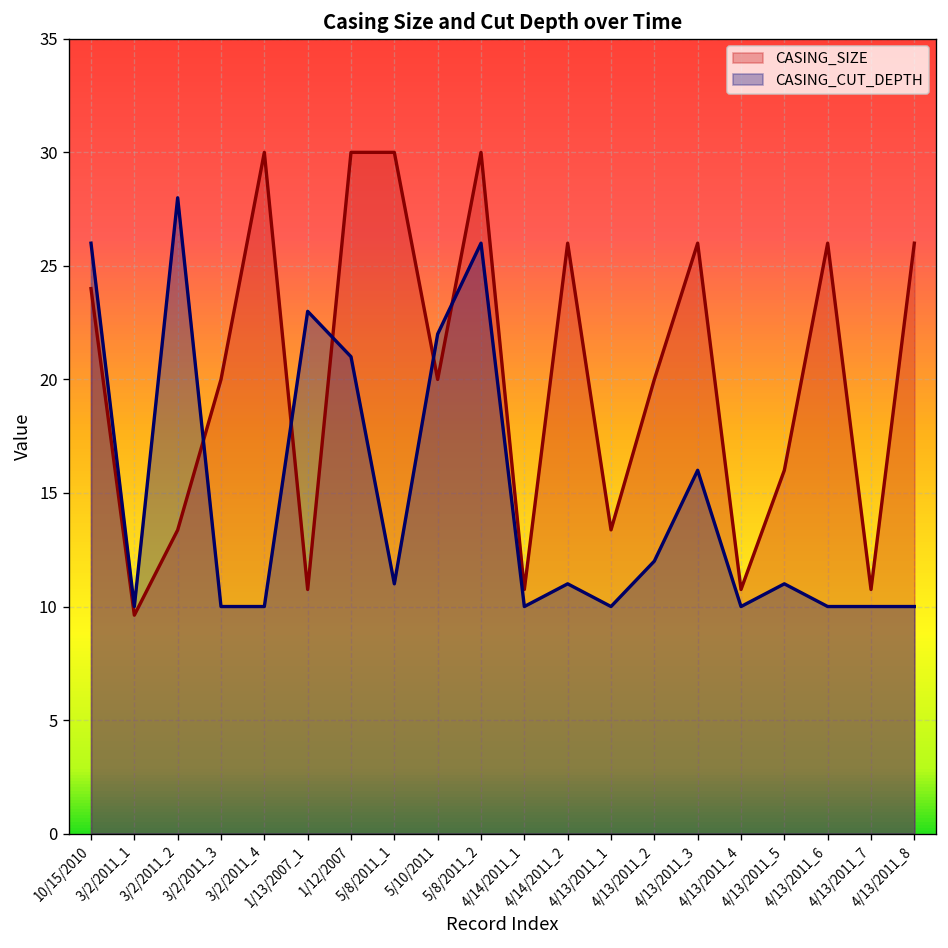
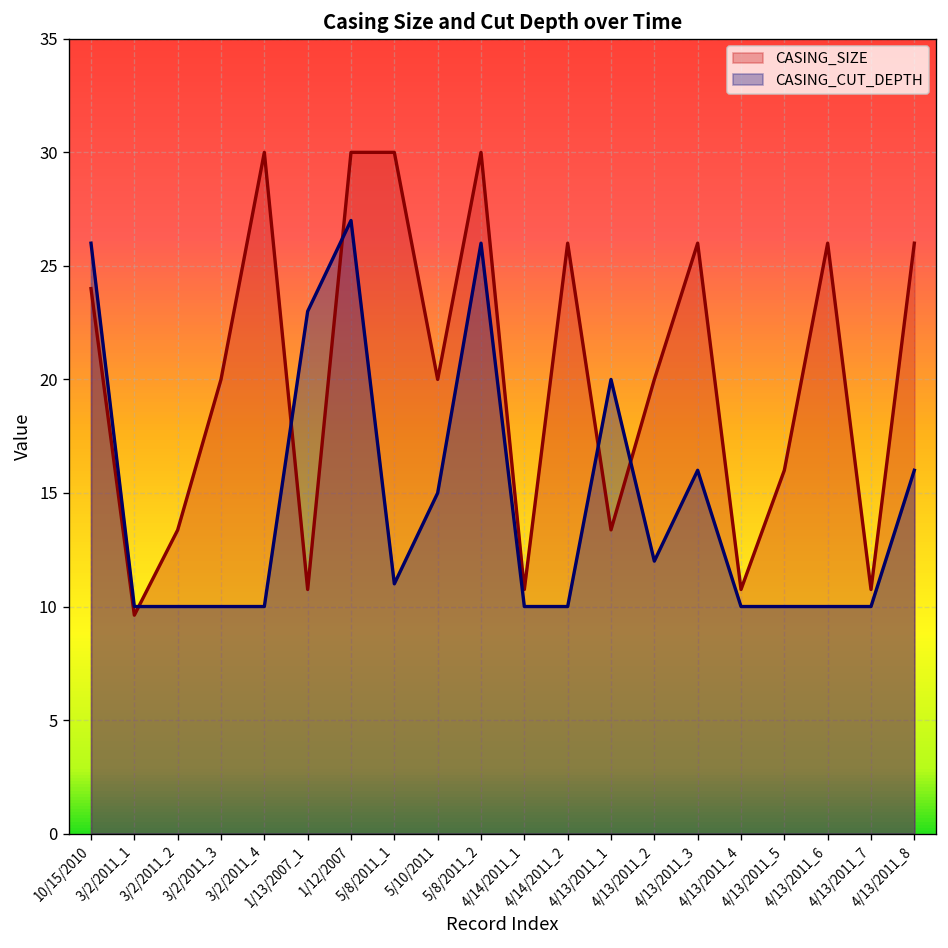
  {
    "CASING_SIZE": {
      "10/15/2010": 24,
      "3/2/2011_1": 9.6,
      "3/2/2011_2": 13.4,
      "3/2/2011_3": 20,
      "3/2/2011_4": 30,
      "1/13/2007_1": 10.8,
      "1/12/2007": 30,
      "5/8/2011_1": 30,
      "5/10/2011": 20,
      "5/8/2011_2": 30,
      "4/14/2011_1": 10.8,
      "4/14/2011_2": 26,
      "4/13/2011_1": 13.4,
      "4/13/2011_2": 20,
      "4/13/2011_3": 26,
      "4/13/2011_4": 10.8,
      "4/13/2011_5": 16,
      "4/13/2011_6": 26,
      "4/13/2011_7": 10.8,
      "4/13/2011_8": 26
    },
    "CASING_CUT_DEPTH": {
      "10/15/2010": 26,
      "3/2/2011_1": 10,
-     "3/2/2011_2": 28,
+     "3/2/2011_2": 10,
      "3/2/2011_3": 10,
      "3/2/2011_4": 10,
      "1/13/2007_1": 23,
-     "1/12/2007": 21,
+     "1/12/2007": 27,
      "5/8/2011_1": 11,
-     "5/10/2011": 22,
+     "5/10/2011": 15,
      "5/8/2011_2": 26,
      "4/14/2011_1": 10,
-     "4/14/2011_2": 11,
-     "4/13/2011_1": 10,
+     "4/14/2011_2": 10,
+     "4/13/2011_1": 20,
      "4/13/2011_2": 12,
      "4/13/2011_3": 16,
      "4/13/2011_4": 10,
-     "4/13/2011_5": 11,
+     "4/13/2011_5": 10,
      "4/13/2011_6": 10,
      "4/13/2011_7": 10,
-     "4/13/2011_8": 10
+     "4/13/2011_8": 16
    }
  }
